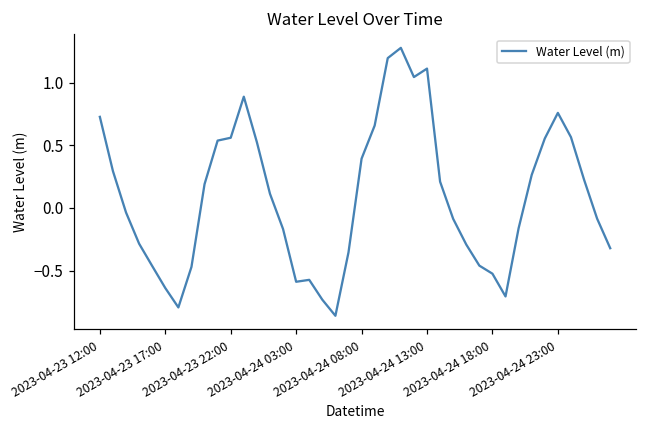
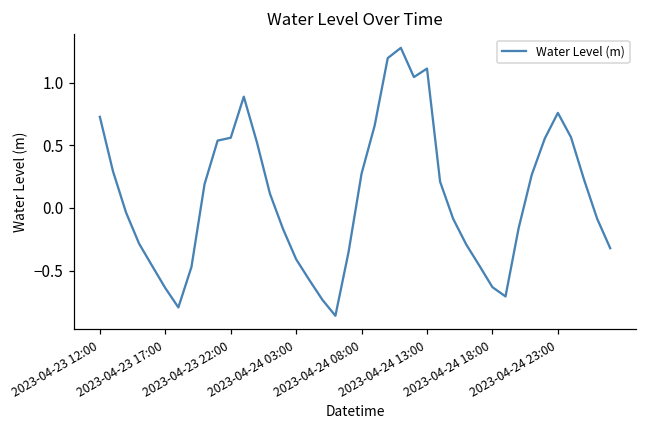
  {
    "2023-04-23 12:00": 0.73,
    "2023-04-23 17:00": -0.64,
    "2023-04-23 22:00": 0.56,
-   "2023-04-24 03:00": -0.59,
-   "2023-04-24 08:00": 0.39,
+   "2023-04-24 03:00": -0.41,
+   "2023-04-24 08:00": 0.28,
    "2023-04-24 13:00": 1.11,
-   "2023-04-24 18:00": -0.52,
+   "2023-04-24 18:00": -0.63,
    "2023-04-24 23:00": 0.76
  }
